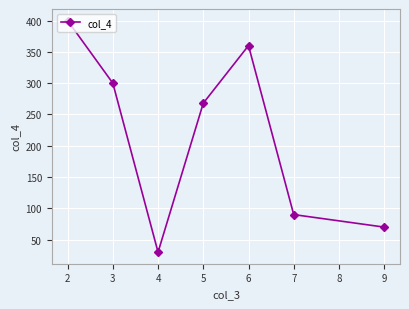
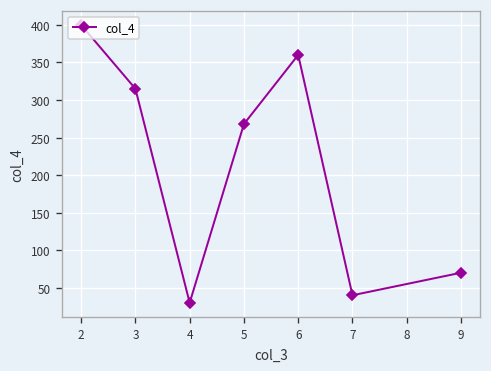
  {
-   "3": 300,
+   "3": 320,
    "4": 30,
    "5": 270,
    "6": 360,
-   "7": 90,
+   "7": 40,
    "9": 70
  }
